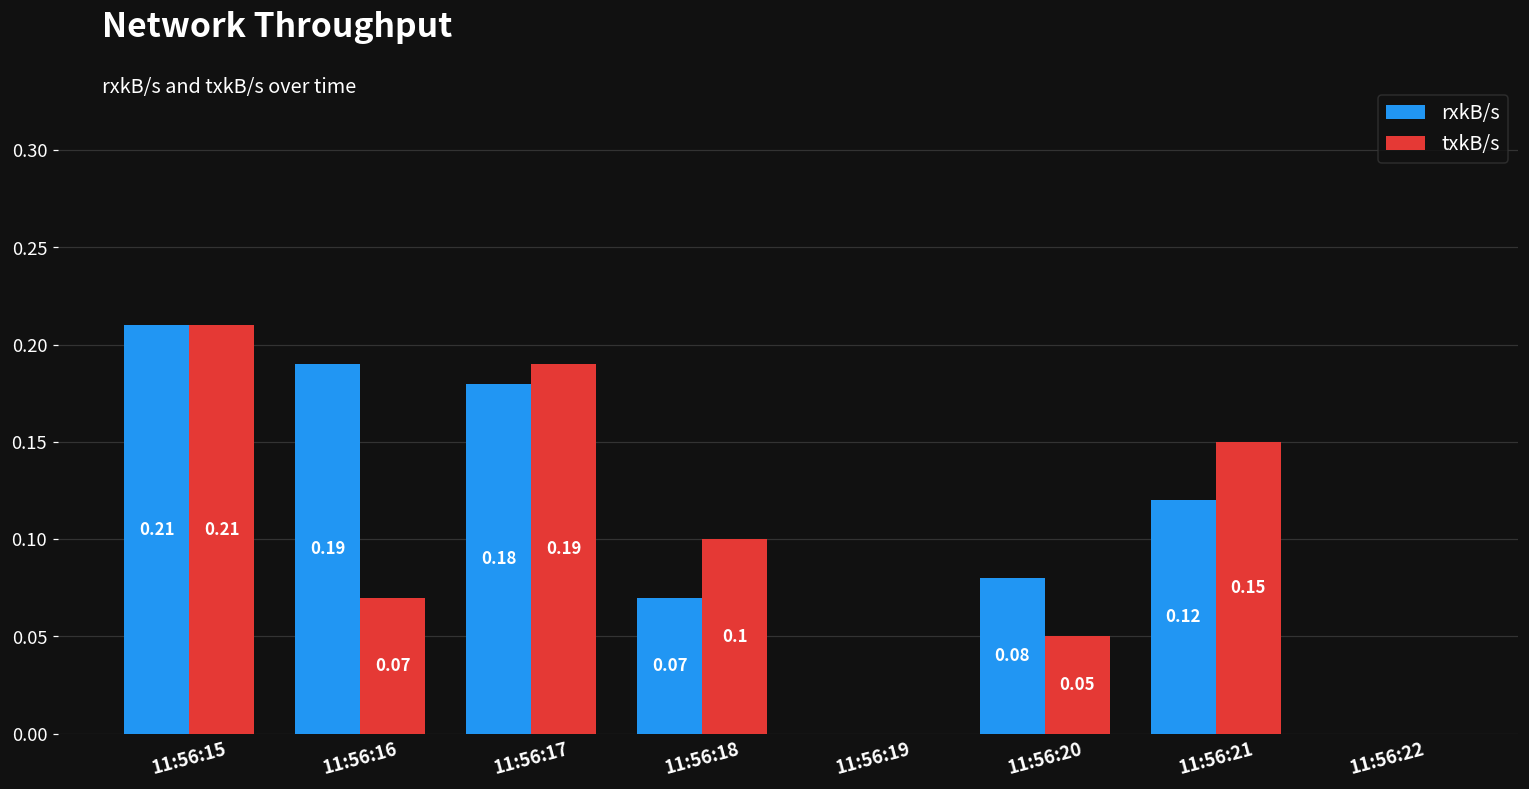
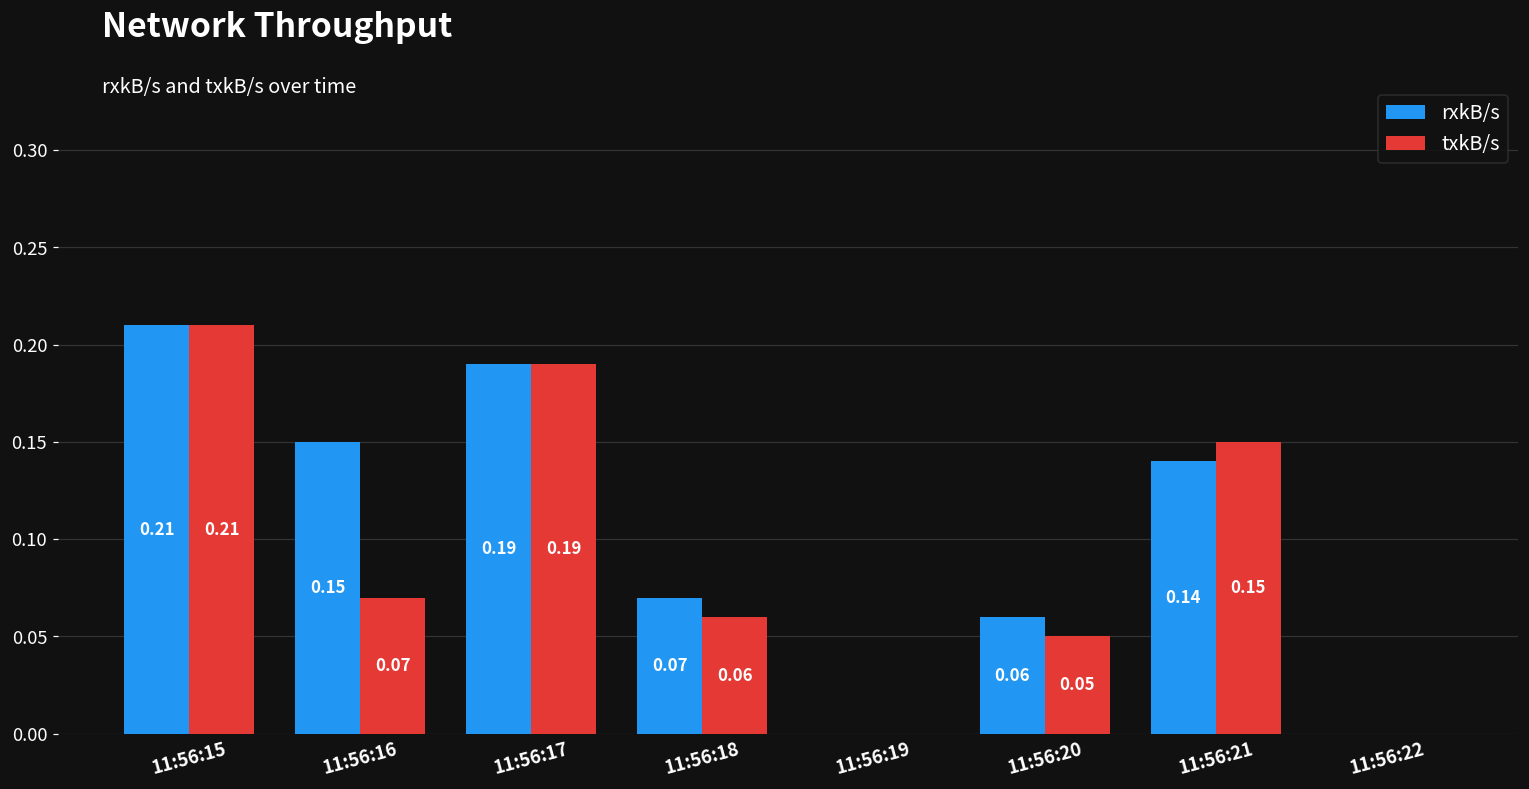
  {
    "rxkB/s": {
      "11:56:15": 0.21,
-     "11:56:16": 0.19,
-     "11:56:17": 0.18,
+     "11:56:16": 0.15,
+     "11:56:17": 0.19,
      "11:56:18": 0.07,
-     "11:56:20": 0.08,
-     "11:56:21": 0.12
+     "11:56:20": 0.06,
+     "11:56:21": 0.14
    },
    "txkB/s": {
      "11:56:15": 0.21,
      "11:56:16": 0.07,
      "11:56:17": 0.19,
-     "11:56:18": 0.1,
+     "11:56:18": 0.06,
      "11:56:20": 0.05,
      "11:56:21": 0.15
    }
  }
